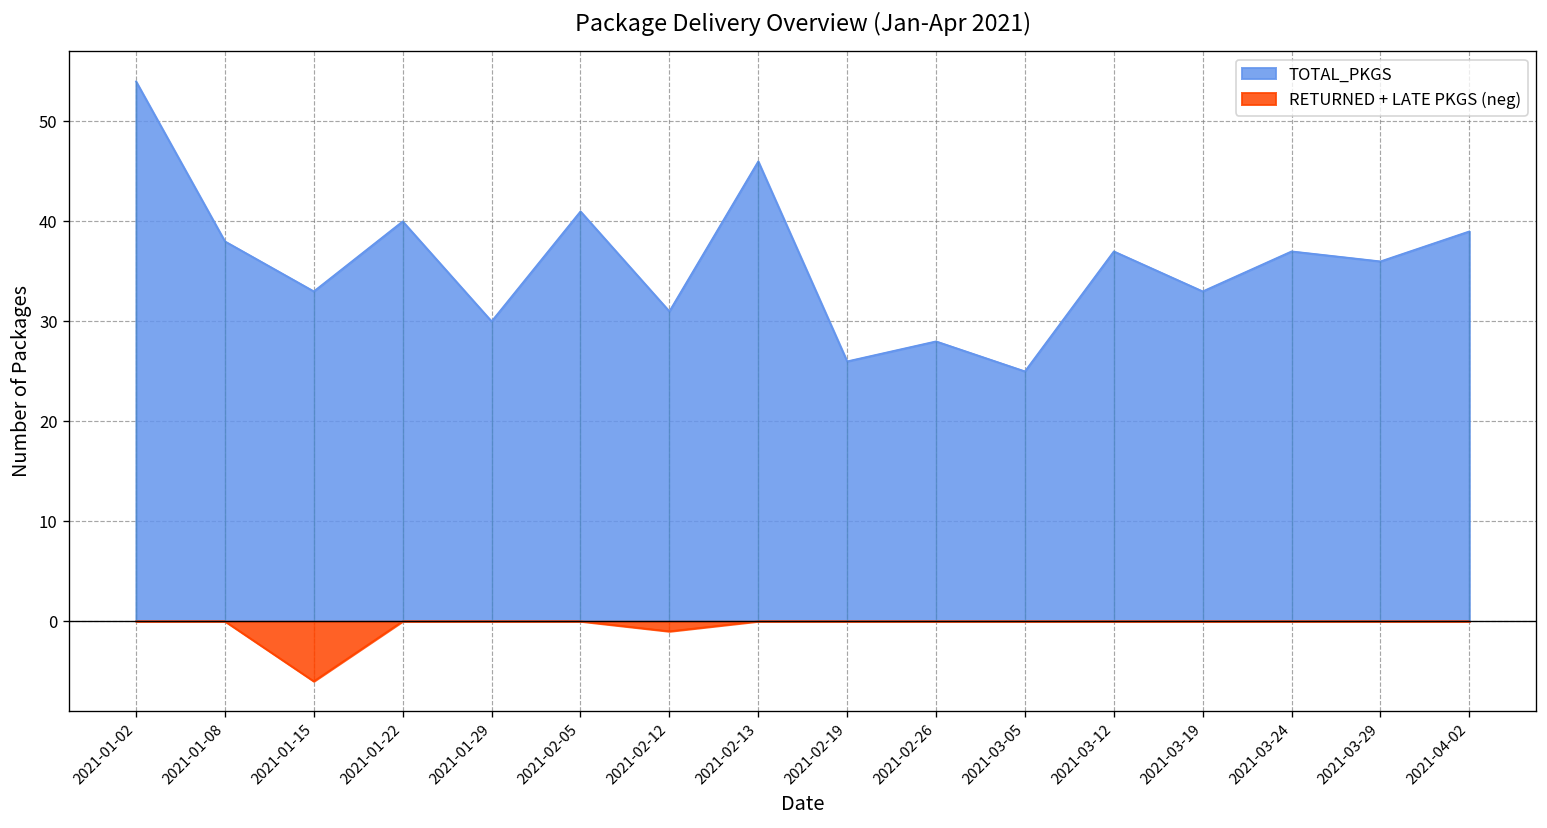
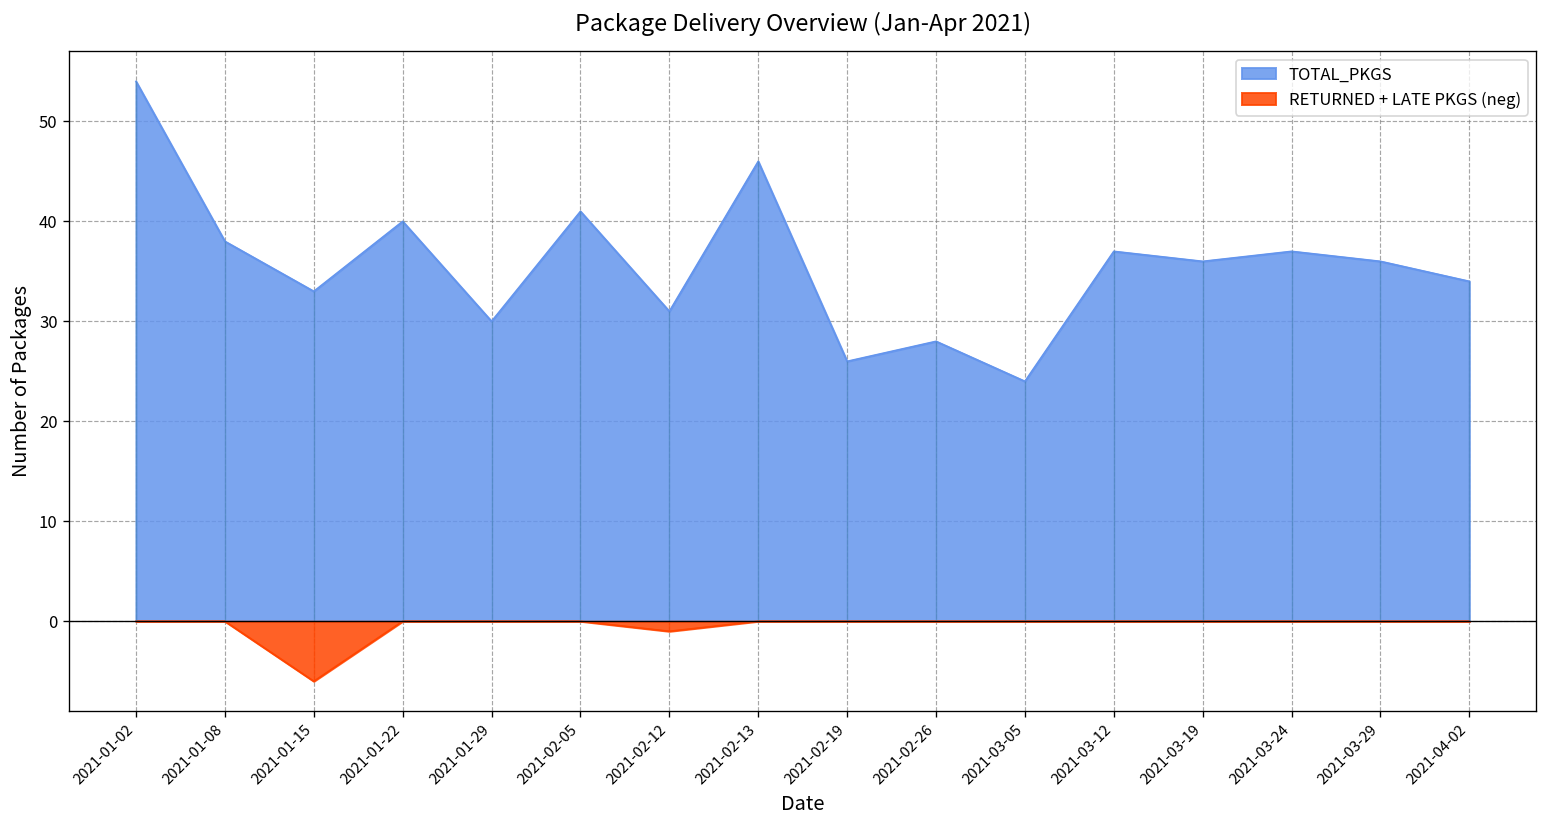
  {
    "TOTAL_PKGS": {
      "2021-01-02": 54,
      "2021-01-08": 38,
      "2021-01-15": 33,
      "2021-01-22": 40,
      "2021-01-29": 30,
      "2021-02-05": 41,
      "2021-02-12": 31,
      "2021-02-13": 46,
      "2021-02-19": 26,
      "2021-02-26": 28,
-     "2021-03-05": 25,
+     "2021-03-05": 24,
      "2021-03-12": 37,
-     "2021-03-19": 33,
+     "2021-03-19": 36,
      "2021-03-24": 37,
      "2021-03-29": 36,
-     "2021-04-02": 39
+     "2021-04-02": 34
    }
  }
